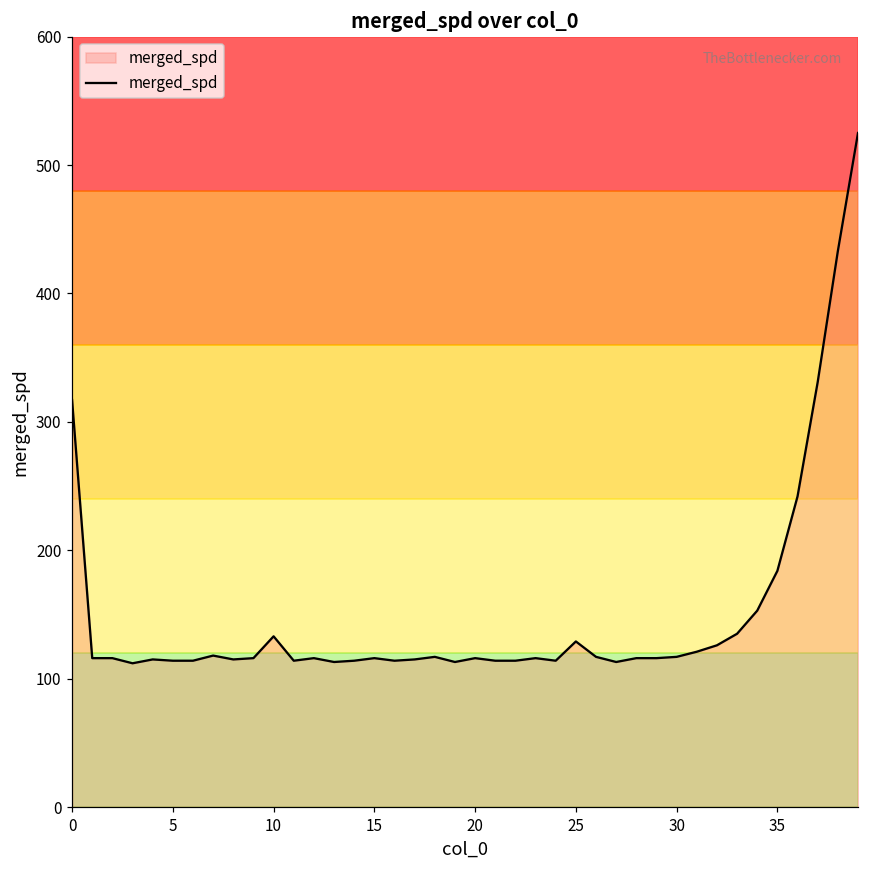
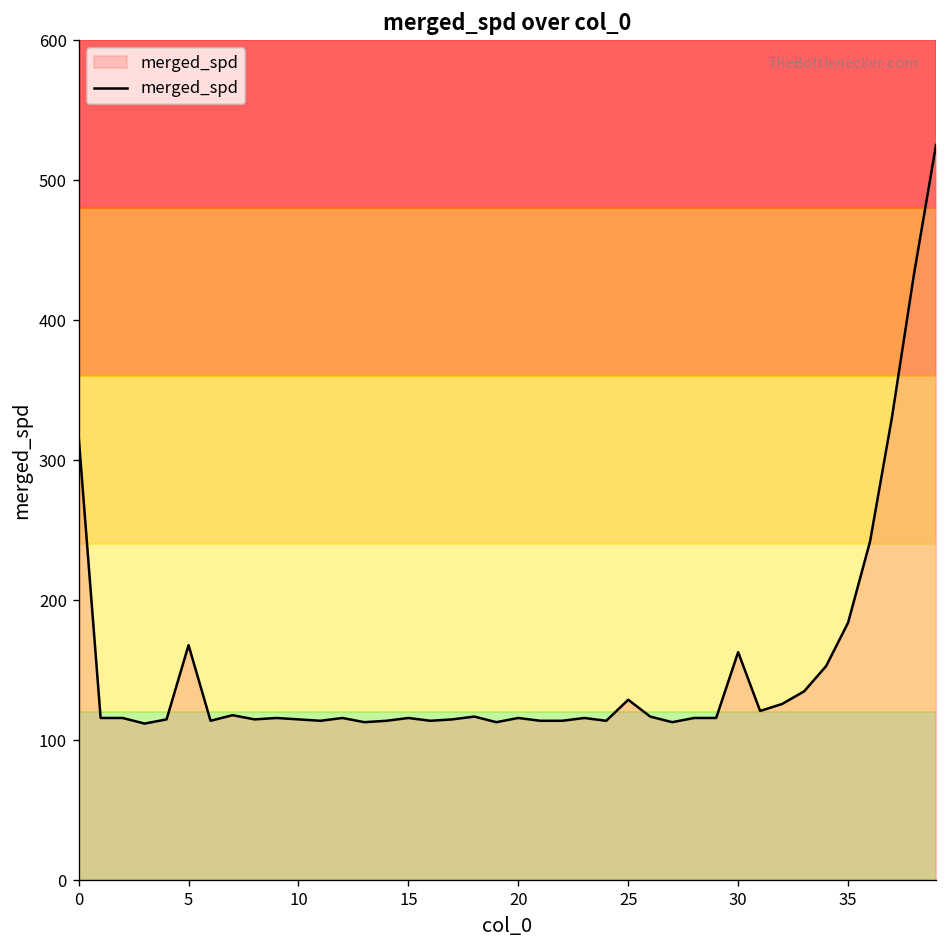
  {
    "0": 317,
-   "5": 114,
-   "10": 133,
+   "5": 168,
+   "10": 115,
    "15": 116,
    "20": 116,
    "25": 129,
-   "30": 117,
+   "30": 163,
    "35": 184
  }
